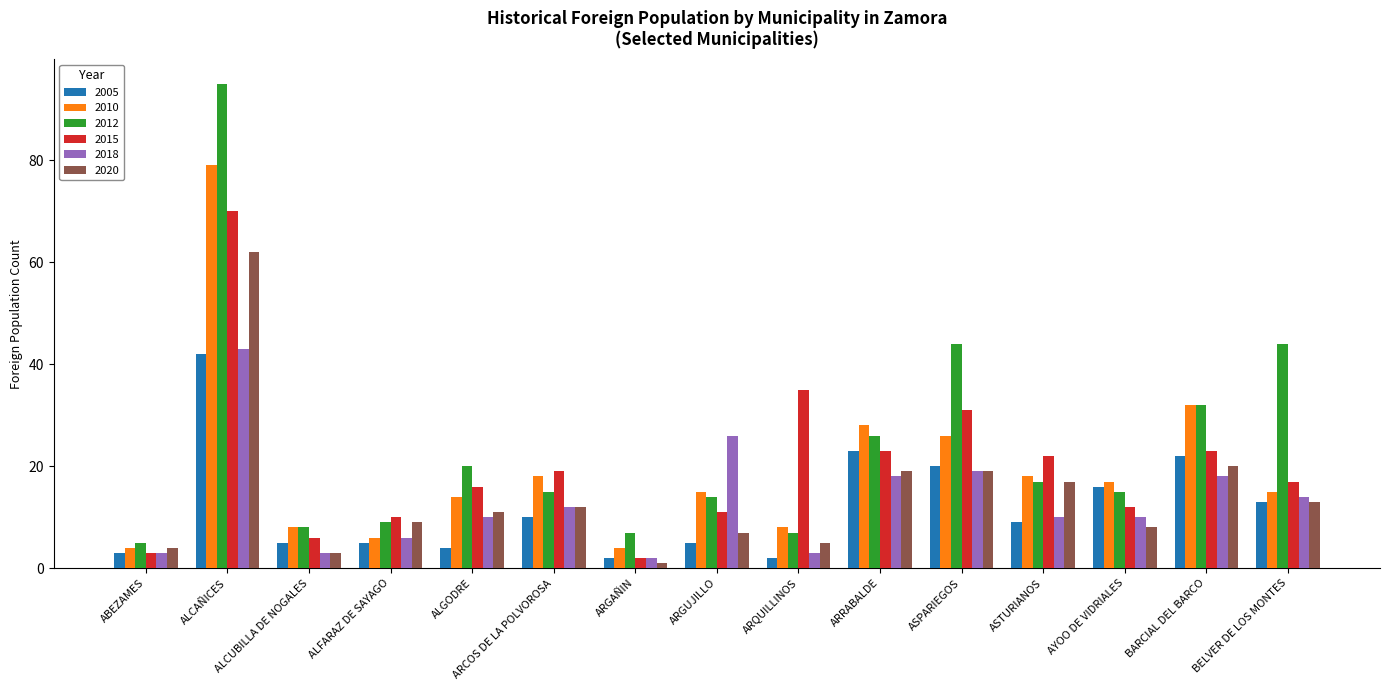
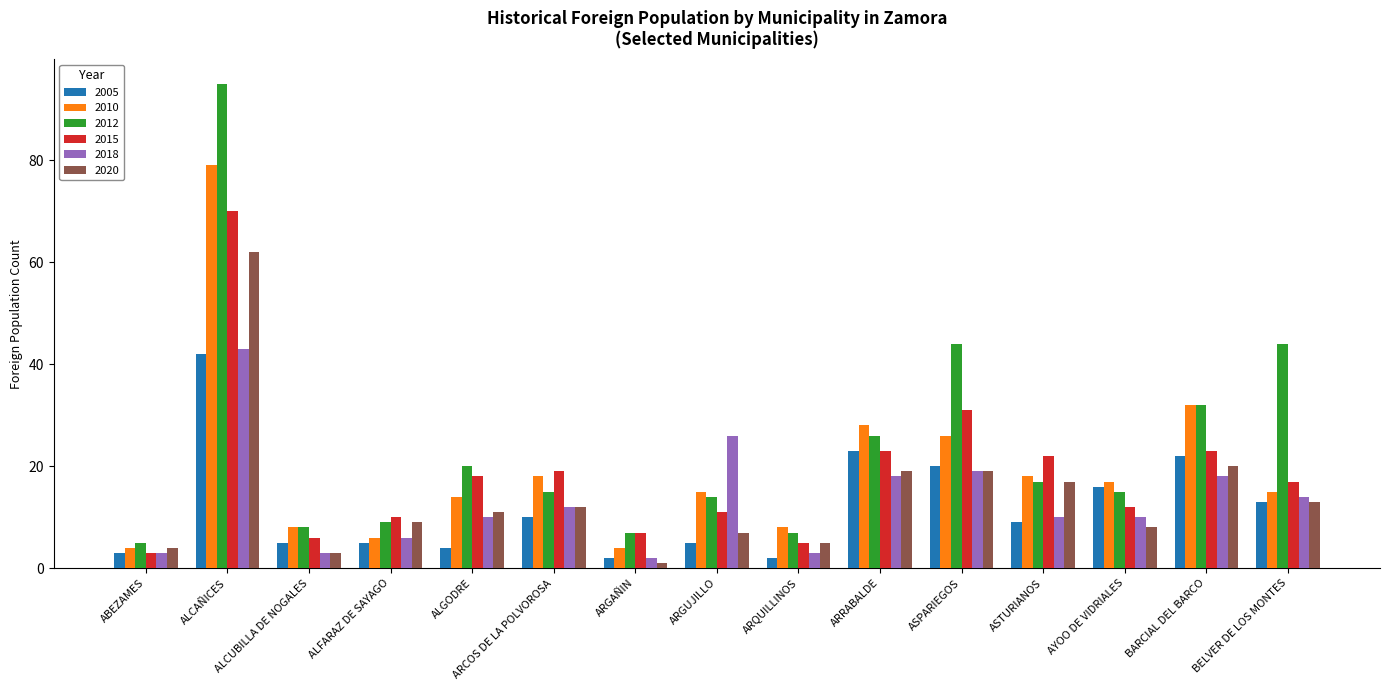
  {
    "2005": {
      "ABEZAMES": 3,
      "ALCAÑICES": 42,
      "ALCUBILLA DE NOGALES": 5,
      "ALFARAZ DE SAYAGO": 5,
      "ALGODRE": 4,
      "ARCOS DE LA POLVOROSA": 10,
      "ARGAÑIN": 2,
      "ARGUJILLO": 5,
      "ARQUILLINOS": 2,
      "ARRABALDE": 23,
      "ASPARIEGOS": 20,
      "ASTURIANOS": 9,
      "AYOO DE VIDRIALES": 16,
      "BARCIAL DEL BARCO": 22,
      "BELVER DE LOS MONTES": 13
    },
    "2010": {
      "ABEZAMES": 4,
      "ALCAÑICES": 79,
      "ALCUBILLA DE NOGALES": 8,
      "ALFARAZ DE SAYAGO": 6,
      "ALGODRE": 14,
      "ARCOS DE LA POLVOROSA": 18,
      "ARGAÑIN": 4,
      "ARGUJILLO": 15,
      "ARQUILLINOS": 8,
      "ARRABALDE": 28,
      "ASPARIEGOS": 26,
      "ASTURIANOS": 18,
      "AYOO DE VIDRIALES": 17,
      "BARCIAL DEL BARCO": 32,
      "BELVER DE LOS MONTES": 15
    },
    "2012": {
      "ABEZAMES": 5,
      "ALCAÑICES": 95,
      "ALCUBILLA DE NOGALES": 8,
      "ALFARAZ DE SAYAGO": 9,
      "ALGODRE": 20,
      "ARCOS DE LA POLVOROSA": 15,
      "ARGAÑIN": 7,
      "ARGUJILLO": 14,
      "ARQUILLINOS": 7,
      "ARRABALDE": 26,
      "ASPARIEGOS": 44,
      "ASTURIANOS": 17,
      "AYOO DE VIDRIALES": 15,
      "BARCIAL DEL BARCO": 32,
      "BELVER DE LOS MONTES": 44
    },
    "2015": {
      "ABEZAMES": 3,
      "ALCAÑICES": 70,
      "ALCUBILLA DE NOGALES": 6,
      "ALFARAZ DE SAYAGO": 10,
-     "ALGODRE": 16,
+     "ALGODRE": 18,
      "ARCOS DE LA POLVOROSA": 19,
-     "ARGAÑIN": 2,
+     "ARGAÑIN": 7,
      "ARGUJILLO": 11,
-     "ARQUILLINOS": 35,
+     "ARQUILLINOS": 5,
      "ARRABALDE": 23,
      "ASPARIEGOS": 31,
      "ASTURIANOS": 22,
      "AYOO DE VIDRIALES": 12,
      "BARCIAL DEL BARCO": 23,
      "BELVER DE LOS MONTES": 17
    },
    "2018": {
      "ABEZAMES": 3,
      "ALCAÑICES": 43,
      "ALCUBILLA DE NOGALES": 3,
      "ALFARAZ DE SAYAGO": 6,
      "ALGODRE": 10,
      "ARCOS DE LA POLVOROSA": 12,
      "ARGAÑIN": 2,
      "ARGUJILLO": 26,
      "ARQUILLINOS": 3,
      "ARRABALDE": 18,
      "ASPARIEGOS": 19,
      "ASTURIANOS": 10,
      "AYOO DE VIDRIALES": 10,
      "BARCIAL DEL BARCO": 18,
      "BELVER DE LOS MONTES": 14
    },
    "2020": {
      "ABEZAMES": 4,
      "ALCAÑICES": 62,
      "ALCUBILLA DE NOGALES": 3,
      "ALFARAZ DE SAYAGO": 9,
      "ALGODRE": 11,
      "ARCOS DE LA POLVOROSA": 12,
      "ARGAÑIN": 1,
      "ARGUJILLO": 7,
      "ARQUILLINOS": 5,
      "ARRABALDE": 19,
      "ASPARIEGOS": 19,
      "ASTURIANOS": 17,
      "AYOO DE VIDRIALES": 8,
      "BARCIAL DEL BARCO": 20,
      "BELVER DE LOS MONTES": 13
    }
  }
